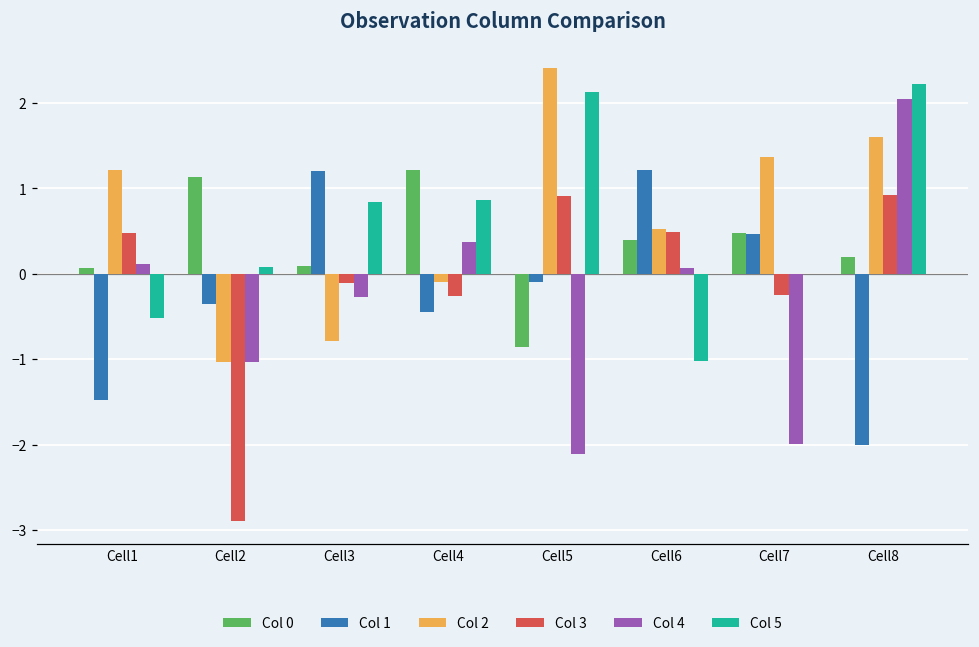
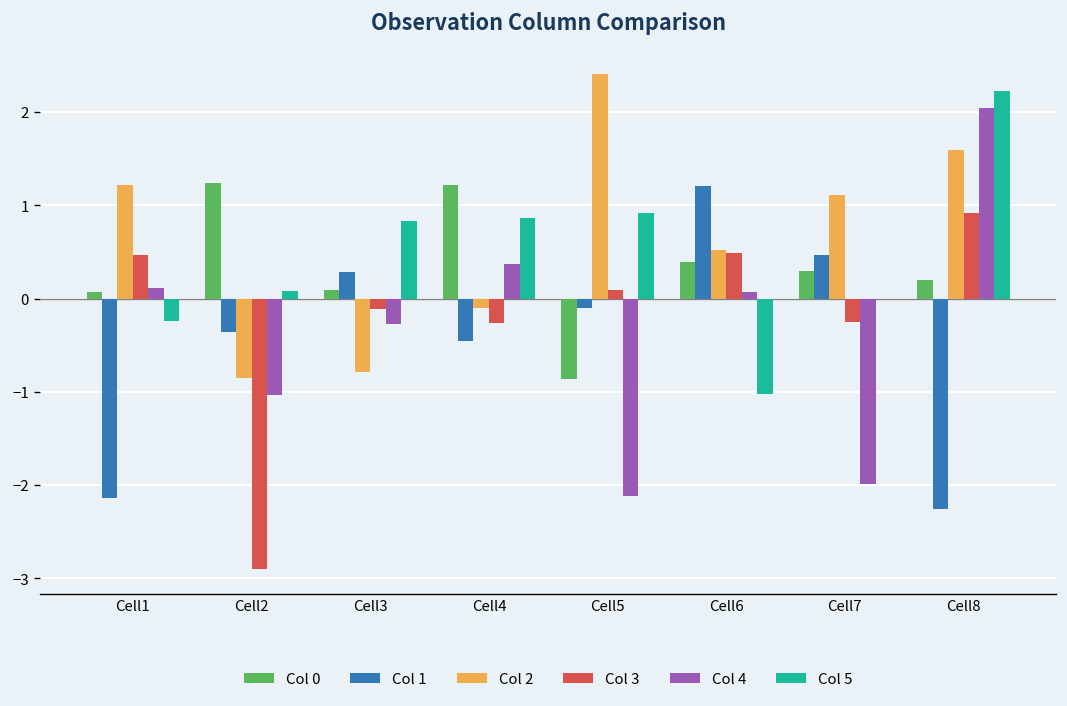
  {
    "Col 0": {
      "Cell1": 0.1,
-     "Cell2": 1.1,
+     "Cell2": 1.2,
      "Cell3": 0.1,
      "Cell4": 1.2,
      "Cell5": -0.9,
      "Cell6": 0.4,
-     "Cell7": 0.5,
+     "Cell7": 0.3,
      "Cell8": 0.2
    },
    "Col 1": {
-     "Cell1": -1.5,
+     "Cell1": -2.1,
      "Cell2": -0.4,
-     "Cell3": 1.2,
+     "Cell3": 0.3,
      "Cell4": -0.5,
      "Cell5": -0.1,
      "Cell6": 1.2,
      "Cell7": 0.5,
-     "Cell8": -2.0
+     "Cell8": -2.3
    },
    "Col 2": {
      "Cell1": 1.2,
-     "Cell2": -1.0,
+     "Cell2": -0.9,
      "Cell3": -0.8,
      "Cell4": -0.1,
      "Cell5": 2.4,
      "Cell6": 0.5,
-     "Cell7": 1.4,
+     "Cell7": 1.1,
      "Cell8": 1.6
    },
    "Col 3": {
      "Cell1": 0.5,
      "Cell2": -2.9,
      "Cell3": -0.1,
      "Cell4": -0.3,
-     "Cell5": 0.9,
+     "Cell5": 0.1,
      "Cell6": 0.5,
      "Cell7": -0.2,
      "Cell8": 0.9
    },
    "Col 4": {
      "Cell1": 0.1,
      "Cell2": -1.0,
      "Cell3": -0.3,
      "Cell4": 0.4,
      "Cell5": -2.1,
      "Cell6": 0.1,
      "Cell7": -2.0,
      "Cell8": 2.0
    },
    "Col 5": {
-     "Cell1": -0.5,
+     "Cell1": -0.2,
      "Cell2": 0.1,
      "Cell3": 0.8,
      "Cell4": 0.9,
-     "Cell5": 2.1,
+     "Cell5": 0.9,
      "Cell6": -1.0,
      "Cell8": 2.2
    }
  }
